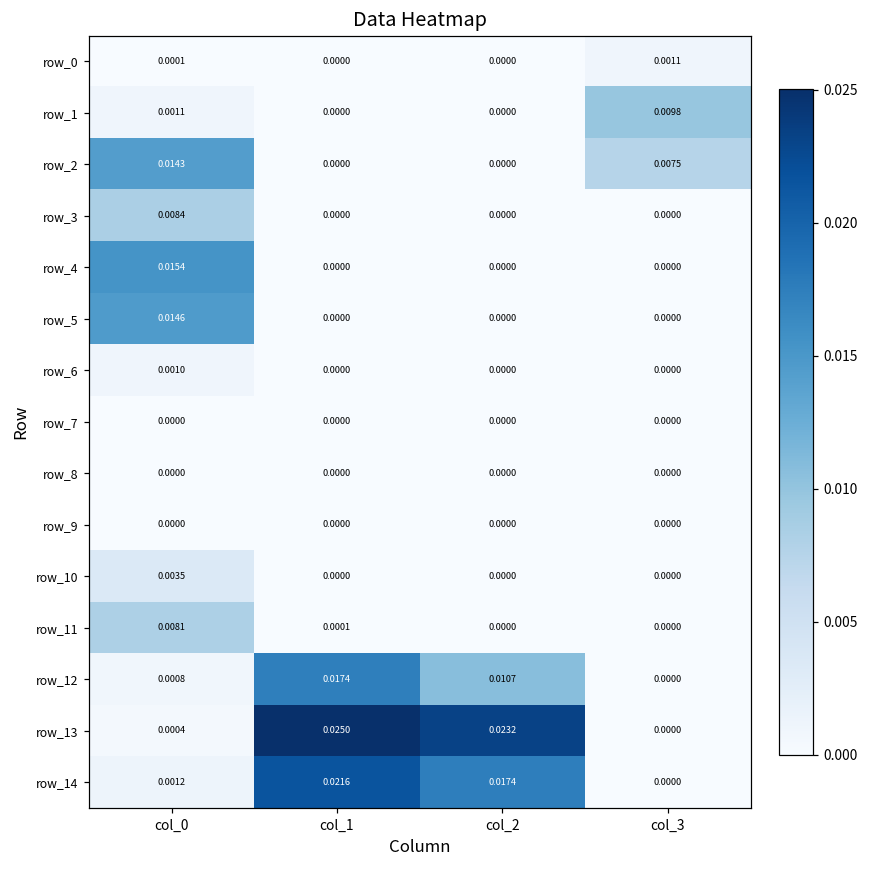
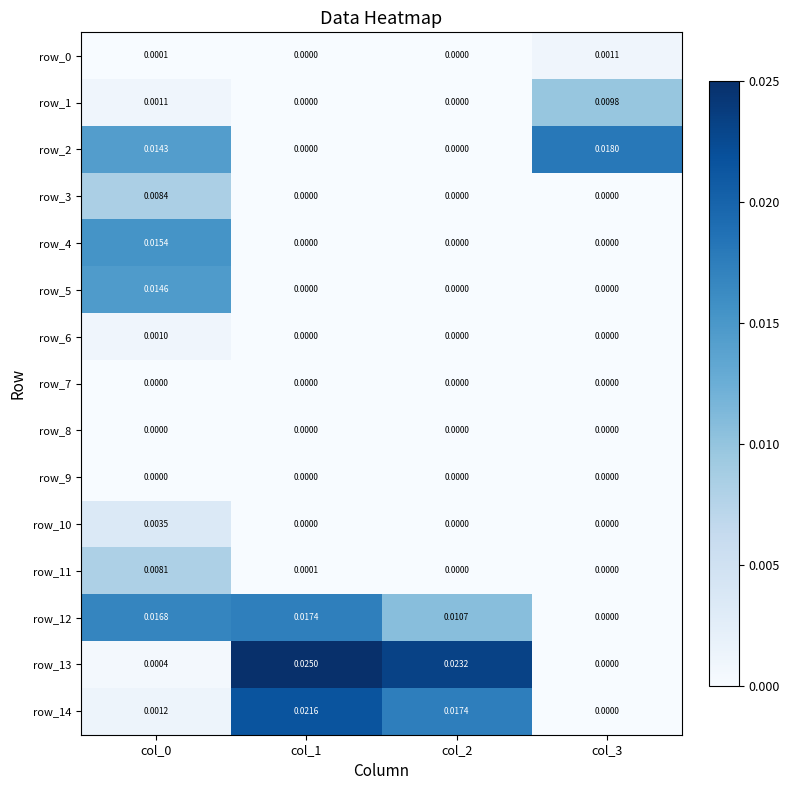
  {
    "row_0": {
      "col_0": 0.0001,
      "col_1": 0.0000,
      "col_2": 0.0000,
      "col_3": 0.0011
    },
    "row_1": {
      "col_0": 0.0011,
      "col_1": 0.0000,
      "col_2": 0.0000,
      "col_3": 0.0098
    },
    "row_2": {
      "col_0": 0.0143,
      "col_1": 0.0000,
      "col_2": 0.0000,
-     "col_3": 0.0075
+     "col_3": 0.0180
    },
    "row_3": {
      "col_0": 0.0084,
      "col_1": 0.0000,
      "col_2": 0.0000,
      "col_3": 0.0000
    },
    "row_4": {
      "col_0": 0.0154,
      "col_1": 0.0000,
      "col_2": 0.0000,
      "col_3": 0.0000
    },
    "row_5": {
      "col_0": 0.0146,
      "col_1": 0.0000,
      "col_2": 0.0000,
      "col_3": 0.0000
    },
    "row_6": {
      "col_0": 0.0010,
      "col_1": 0.0000,
      "col_2": 0.0000,
      "col_3": 0.0000
    },
    "row_7": {
      "col_0": 0.0000,
      "col_1": 0.0000,
      "col_2": 0.0000,
      "col_3": 0.0000
    },
    "row_8": {
      "col_0": 0.0000,
      "col_1": 0.0000,
      "col_2": 0.0000,
      "col_3": 0.0000
    },
    "row_9": {
      "col_0": 0.0000,
      "col_1": 0.0000,
      "col_2": 0.0000,
      "col_3": 0.0000
    },
    "row_10": {
      "col_0": 0.0035,
      "col_1": 0.0000,
      "col_2": 0.0000,
      "col_3": 0.0000
    },
    "row_11": {
      "col_0": 0.0081,
      "col_1": 0.0001,
      "col_2": 0.0000,
      "col_3": 0.0000
    },
    "row_12": {
-     "col_0": 0.0008,
+     "col_0": 0.0168,
      "col_1": 0.0174,
      "col_2": 0.0107,
      "col_3": 0.0000
    },
    "row_13": {
      "col_0": 0.0004,
      "col_1": 0.0250,
      "col_2": 0.0232,
      "col_3": 0.0000
    },
    "row_14": {
      "col_0": 0.0012,
      "col_1": 0.0216,
      "col_2": 0.0174,
      "col_3": 0.0000
    }
  }
